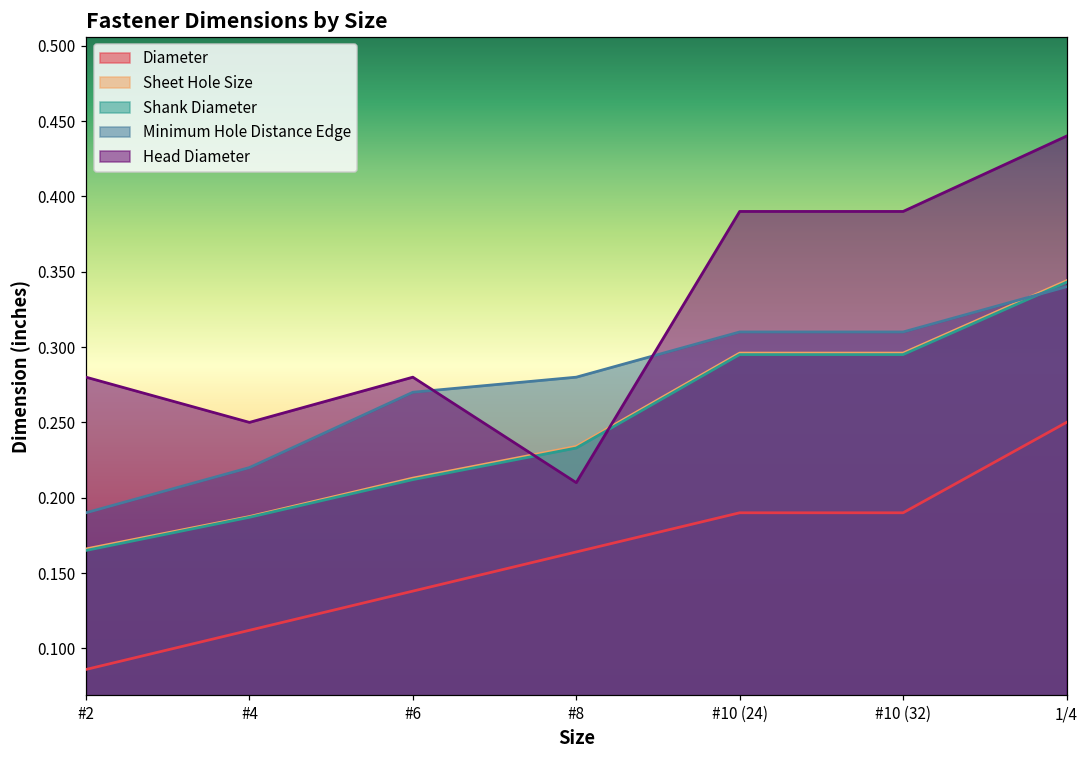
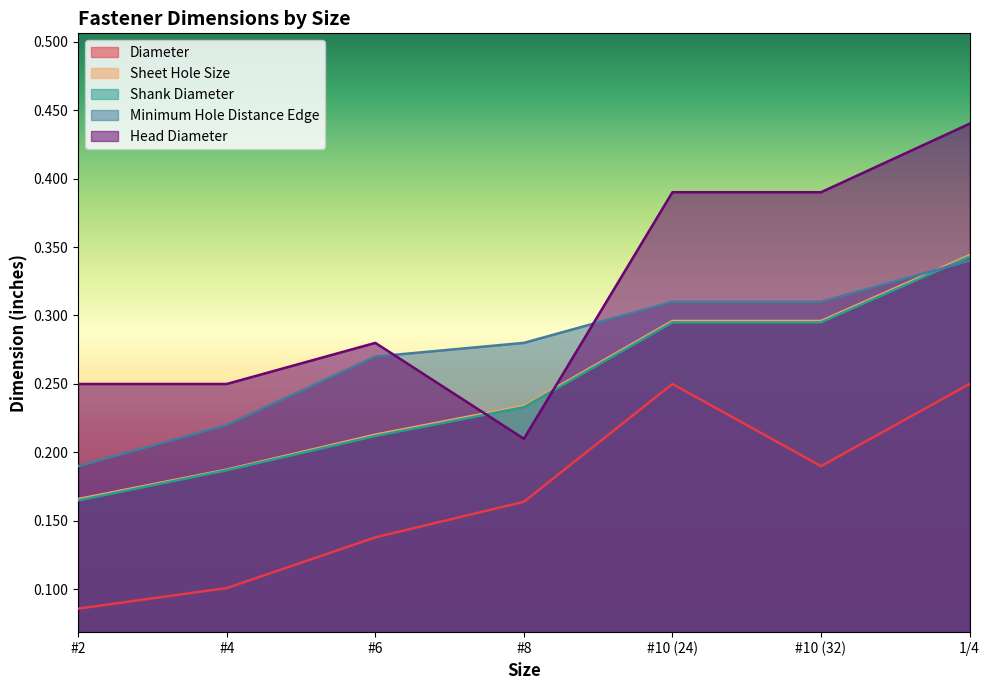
  {
    "Diameter": {
      "#2": 0.086,
-     "#4": 0.112,
+     "#4": 0.101,
      "#6": 0.138,
      "#8": 0.164,
-     "#10 (24)": 0.19,
+     "#10 (24)": 0.25,
      "#10 (32)": 0.190,
      "1/4": 0.250
    },
    "Head Diameter": {
-     "#2": 0.28,
+     "#2": 0.25,
      "#4": 0.25,
      "#6": 0.28,
      "#8": 0.21,
      "#10 (24)": 0.39,
      "#10 (32)": 0.39,
      "1/4": 0.44
    }
  }
